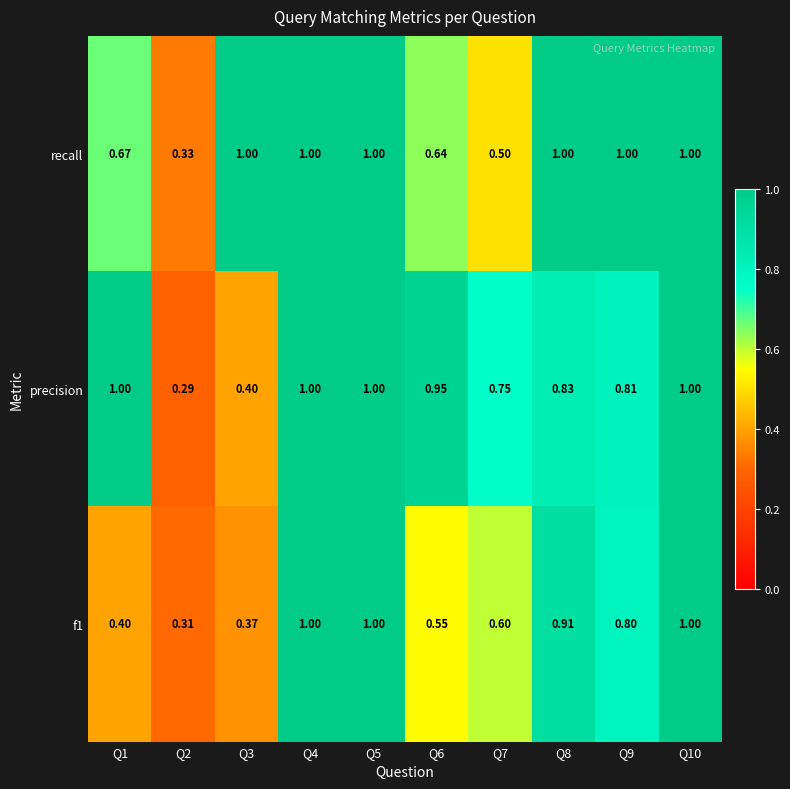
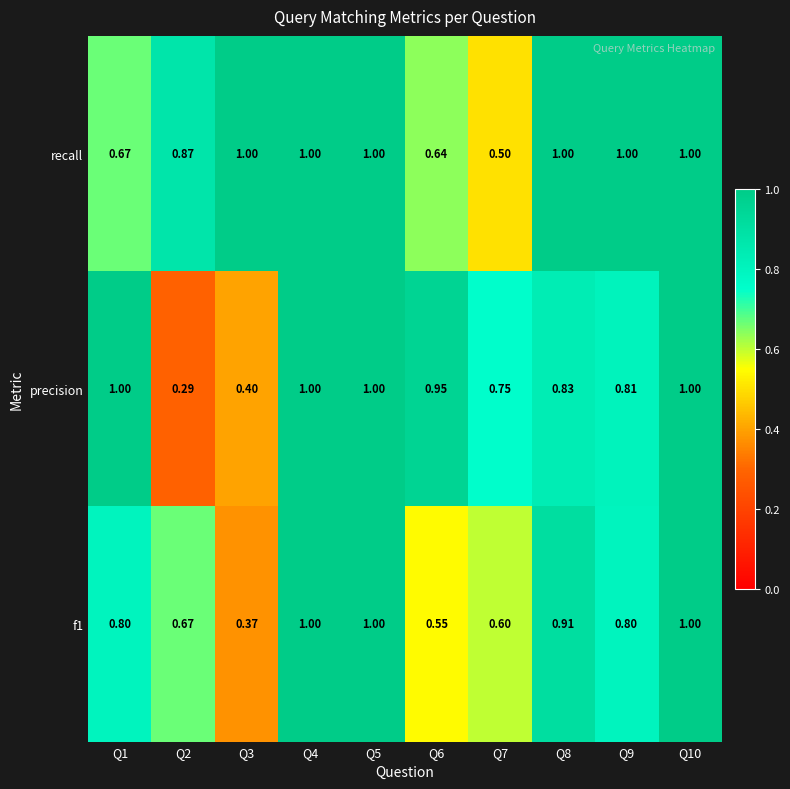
  {
    "recall": {
      "Q1": 0.67,
-     "Q2": 0.33,
+     "Q2": 0.87,
      "Q3": 1.00,
      "Q4": 1.00,
      "Q5": 1.00,
      "Q6": 0.64,
      "Q7": 0.50,
      "Q8": 1.00,
      "Q10": 1.00
    },
    "precision": {
      "Q1": 1.00,
      "Q2": 0.29,
      "Q3": 0.40,
      "Q4": 1.00,
      "Q5": 1.00,
      "Q6": 0.95,
      "Q7": 0.75,
      "Q8": 0.83,
      "Q9": 0.81,
      "Q10": 1.00
    },
    "f1": {
-     "Q1": 0.40,
-     "Q2": 0.31,
+     "Q1": 0.80,
+     "Q2": 0.67,
      "Q3": 0.37,
      "Q4": 1.00,
      "Q5": 1.00,
      "Q6": 0.55,
      "Q7": 0.60,
      "Q8": 0.91,
      "Q9": 0.80,
      "Q10": 1.00
    }
  }
